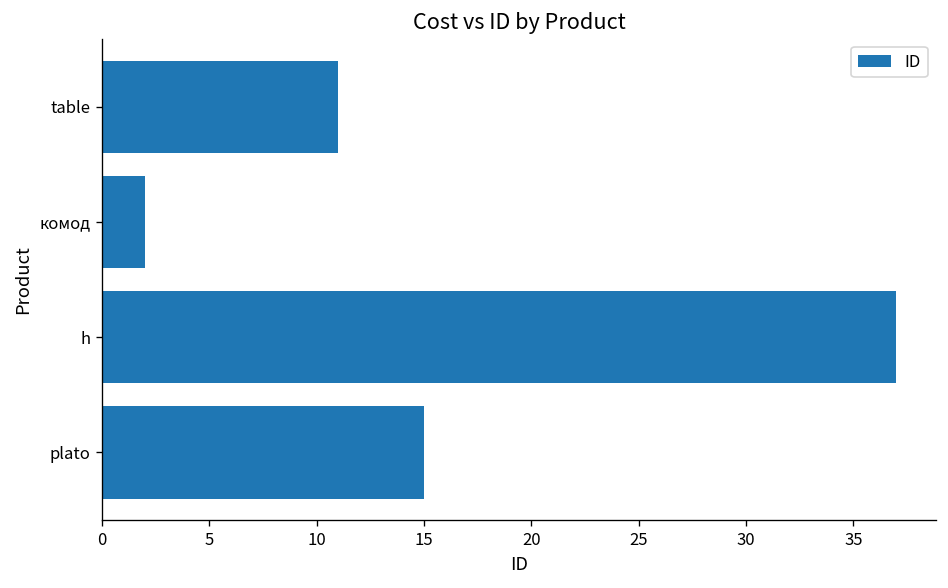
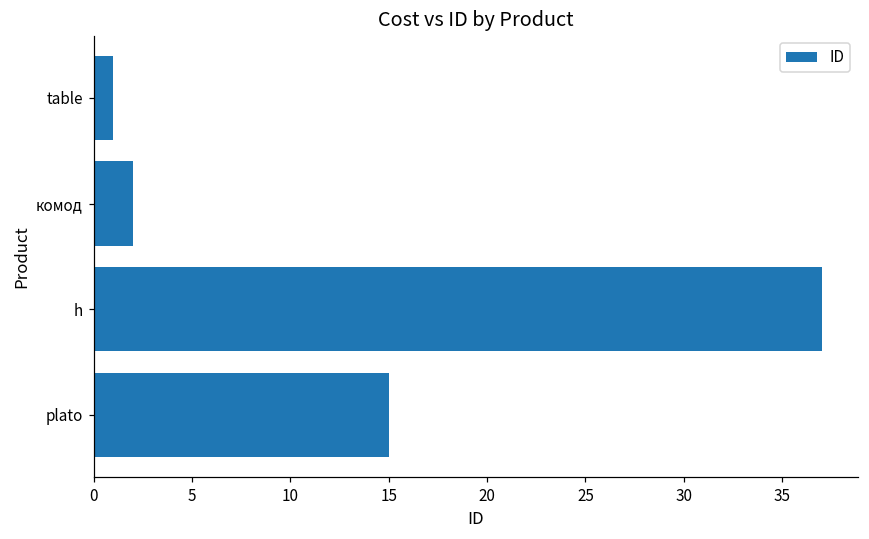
  {
-   "table": 11,
+   "table": 1,
    "комод": 2,
    "h": 37,
    "plato": 15
  }
